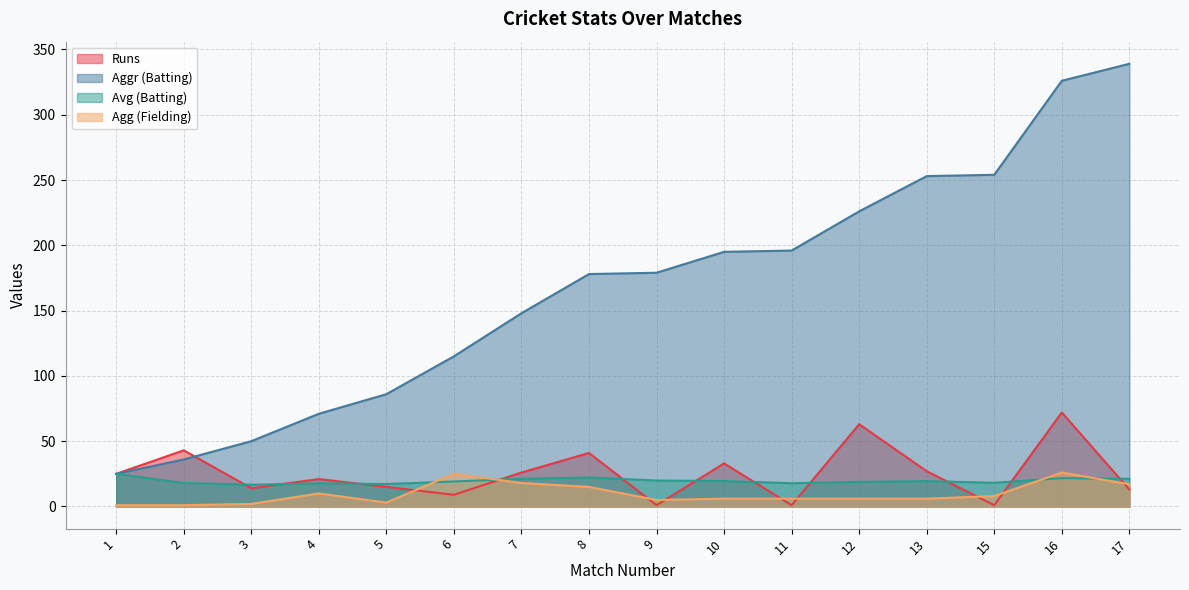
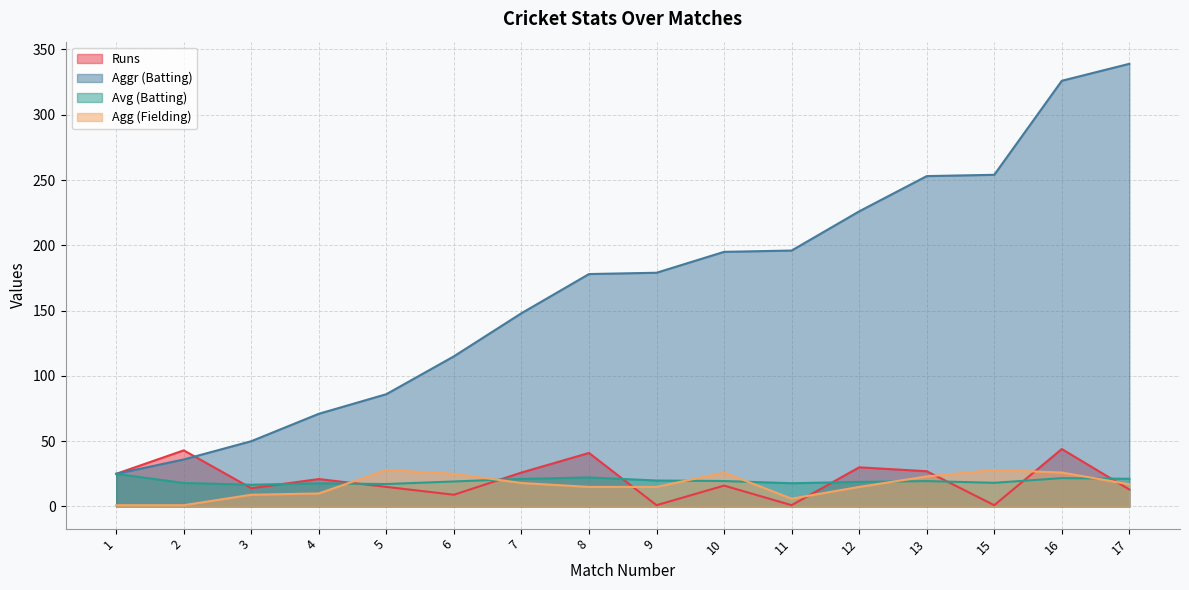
  {
    "Runs": {
      "2": 43,
      "3": 14,
      "4": 21,
      "5": 15,
      "6": 9,
      "7": 26,
      "8": 41,
      "9": 1,
-     "10": 33,
+     "10": 16,
      "11": 1,
-     "12": 63,
+     "12": 30,
      "13": 27,
      "15": 1,
-     "16": 72,
+     "16": 44,
      "17": 13
    },
    "Agg (Fielding)": {
      "1": 1,
      "2": 1,
-     "3": 2,
+     "3": 9,
      "4": 10,
-     "5": 3,
+     "5": 28,
      "6": 25,
      "7": 18,
      "8": 15,
-     "9": 5,
-     "10": 6,
+     "9": 15,
+     "10": 26,
      "11": 6,
-     "12": 6,
-     "13": 6,
-     "15": 8,
+     "12": 15,
+     "13": 23,
+     "15": 28,
      "16": 26,
      "17": 17
    }
  }
